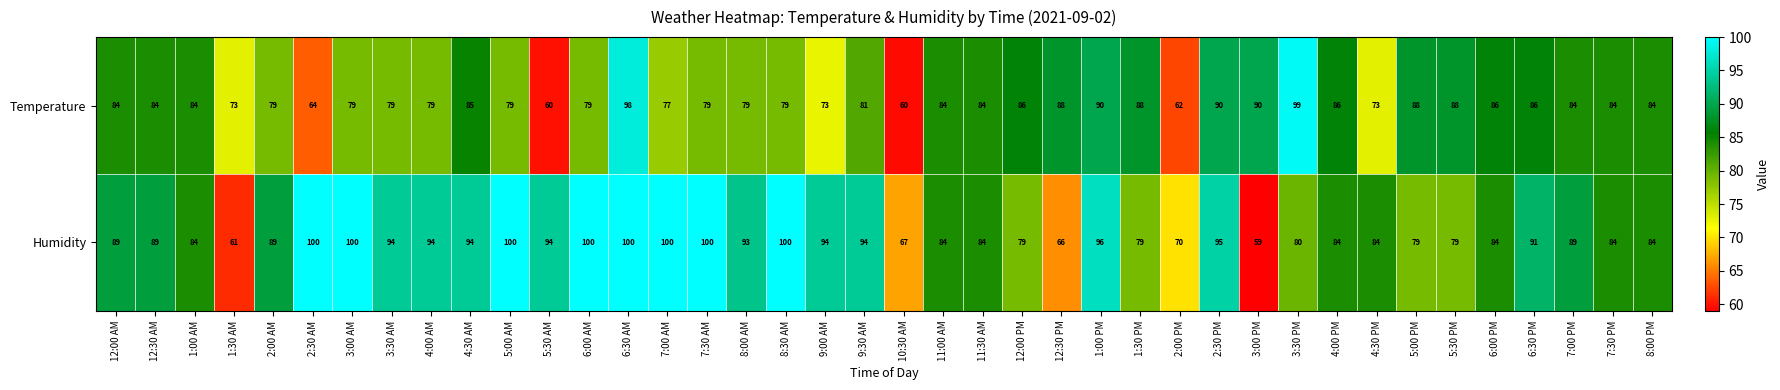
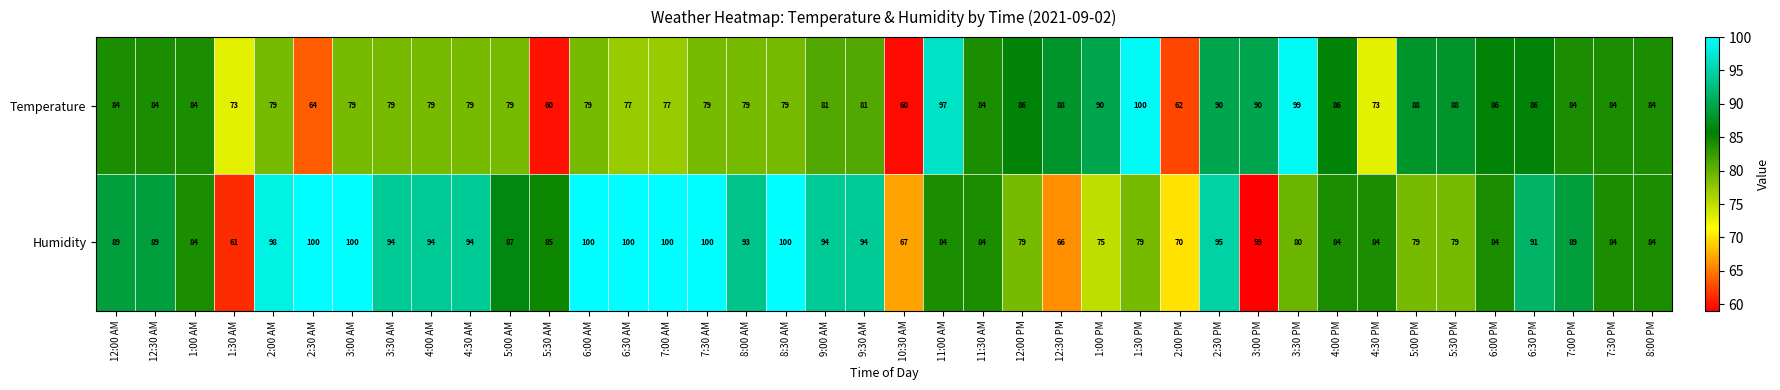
  {
    "Temperature": {
      "12:00 AM": 84,
      "12:30 AM": 84,
      "1:00 AM": 84,
      "1:30 AM": 73,
      "2:00 AM": 79,
      "2:30 AM": 64,
      "3:00 AM": 79,
      "3:30 AM": 79,
      "4:00 AM": 79,
-     "4:30 AM": 85,
+     "4:30 AM": 79,
      "5:00 AM": 79,
      "5:30 AM": 60,
      "6:00 AM": 79,
-     "6:30 AM": 98,
+     "6:30 AM": 77,
      "7:00 AM": 77,
      "7:30 AM": 79,
      "8:00 AM": 79,
      "8:30 AM": 79,
-     "9:00 AM": 73,
+     "9:00 AM": 81,
      "9:30 AM": 81,
      "10:30 AM": 60,
-     "11:00 AM": 84,
+     "11:00 AM": 97,
      "11:30 AM": 84,
      "12:00 PM": 86,
      "12:30 PM": 88,
      "1:00 PM": 90,
-     "1:30 PM": 88,
+     "1:30 PM": 100,
      "2:00 PM": 62,
      "2:30 PM": 90,
      "3:00 PM": 90,
      "3:30 PM": 99,
      "4:00 PM": 86,
      "4:30 PM": 73,
      "5:00 PM": 88,
      "5:30 PM": 88,
      "6:00 PM": 86,
      "6:30 PM": 86,
      "7:00 PM": 84,
      "7:30 PM": 84,
      "8:00 PM": 84
    },
    "Humidity": {
      "12:00 AM": 89,
      "12:30 AM": 89,
      "1:00 AM": 84,
      "1:30 AM": 61,
-     "2:00 AM": 89,
+     "2:00 AM": 98,
      "2:30 AM": 100,
      "3:00 AM": 100,
      "3:30 AM": 94,
      "4:00 AM": 94,
      "4:30 AM": 94,
-     "5:00 AM": 100,
-     "5:30 AM": 94,
+     "5:00 AM": 87,
+     "5:30 AM": 85,
      "6:00 AM": 100,
      "6:30 AM": 100,
      "7:00 AM": 100,
      "7:30 AM": 100,
      "8:00 AM": 93,
      "8:30 AM": 100,
      "9:00 AM": 94,
      "9:30 AM": 94,
      "10:30 AM": 67,
      "11:00 AM": 84,
      "11:30 AM": 84,
      "12:00 PM": 79,
      "12:30 PM": 66,
-     "1:00 PM": 96,
+     "1:00 PM": 75,
      "1:30 PM": 79,
      "2:00 PM": 70,
      "2:30 PM": 95,
      "3:00 PM": 59,
      "3:30 PM": 80,
      "4:00 PM": 84,
      "4:30 PM": 84,
      "5:00 PM": 79,
      "5:30 PM": 79,
      "6:00 PM": 84,
      "6:30 PM": 91,
      "7:00 PM": 89,
      "7:30 PM": 84,
      "8:00 PM": 84
    }
  }
